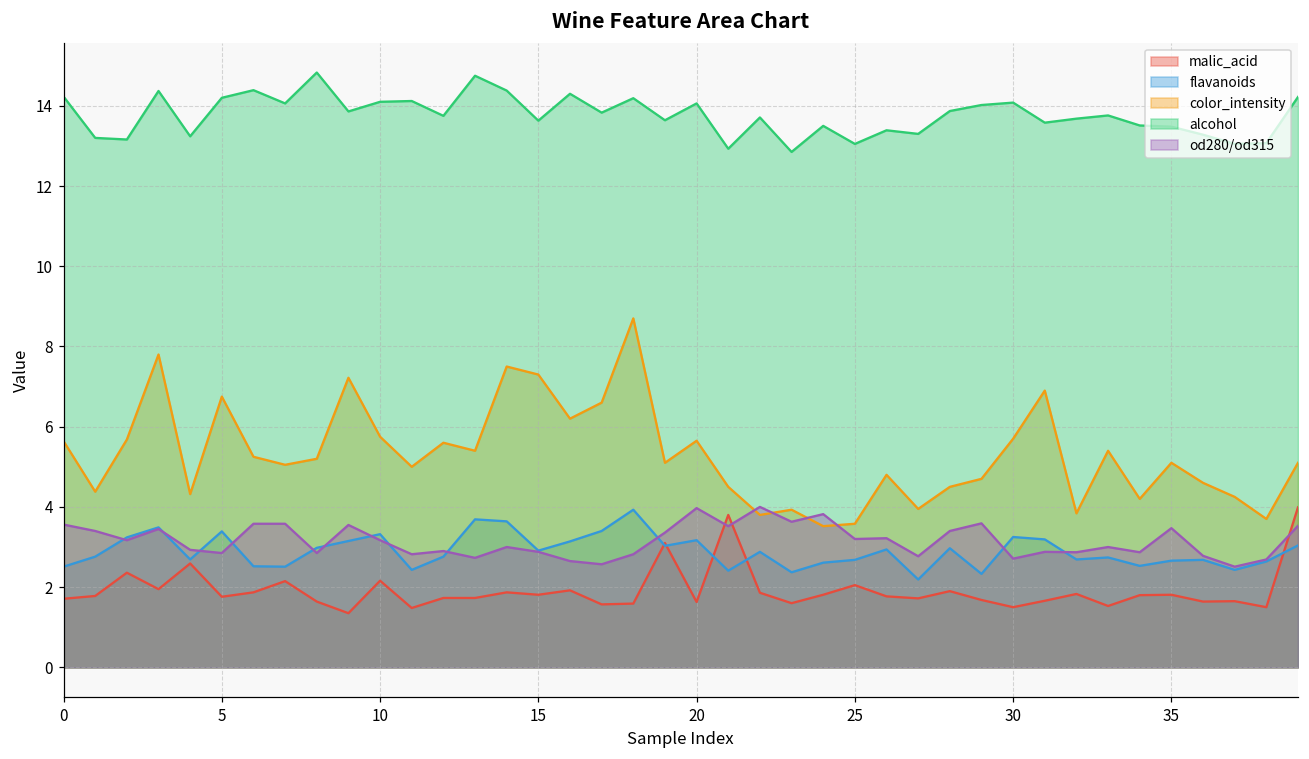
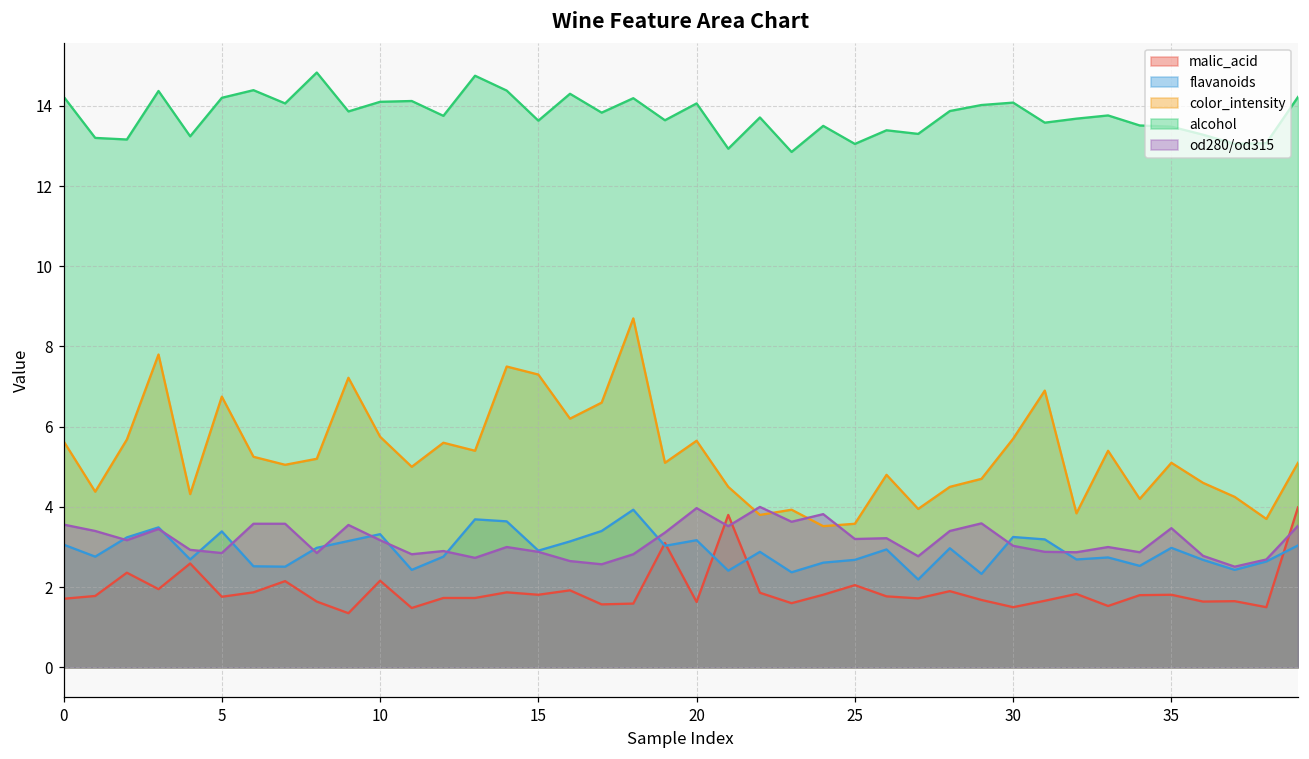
  {
    "flavanoids": {
-     "0": 2.5,
+     "0": 3.1,
      "5": 3.4,
      "10": 3.3,
      "20": 3.2,
      "25": 2.7,
      "30": 3.3,
-     "35": 2.7
+     "35": 3.0
    },
    "alcohol": {
      "0": 14.2,
      "5": 14.2,
      "10": 14.1,
      "15": 13.6,
      "20": 14.1,
      "25": 13.1,
      "30": 14.1
    },
    "od280/od315": {
      "0": 3.6,
      "5": 2.9,
      "10": 3.2,
      "20": 4.0,
      "25": 3.2,
-     "30": 2.7,
+     "30": 3.0,
      "35": 3.5
    }
  }
